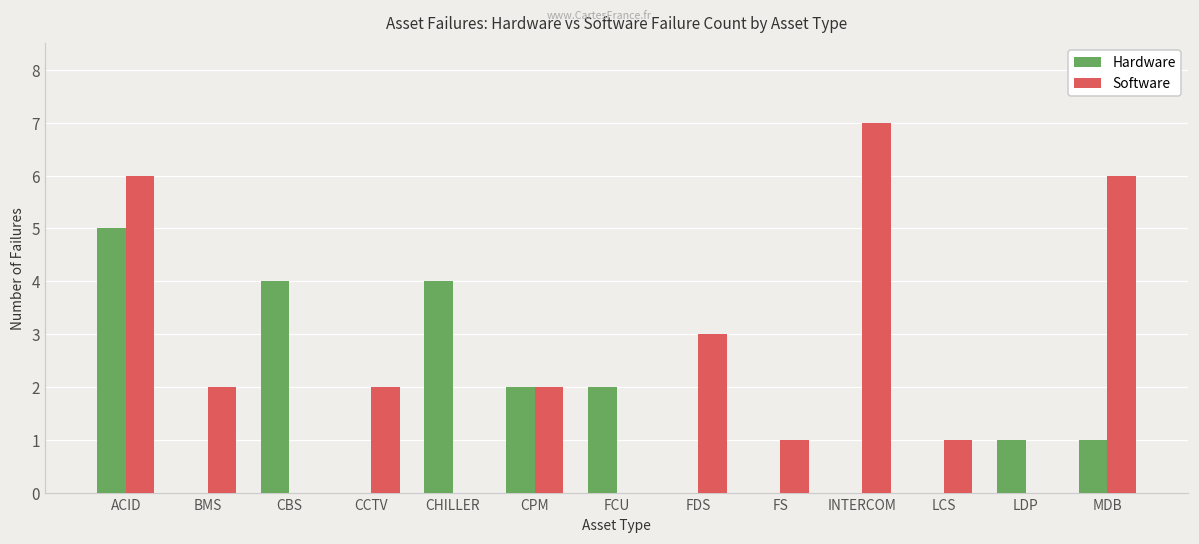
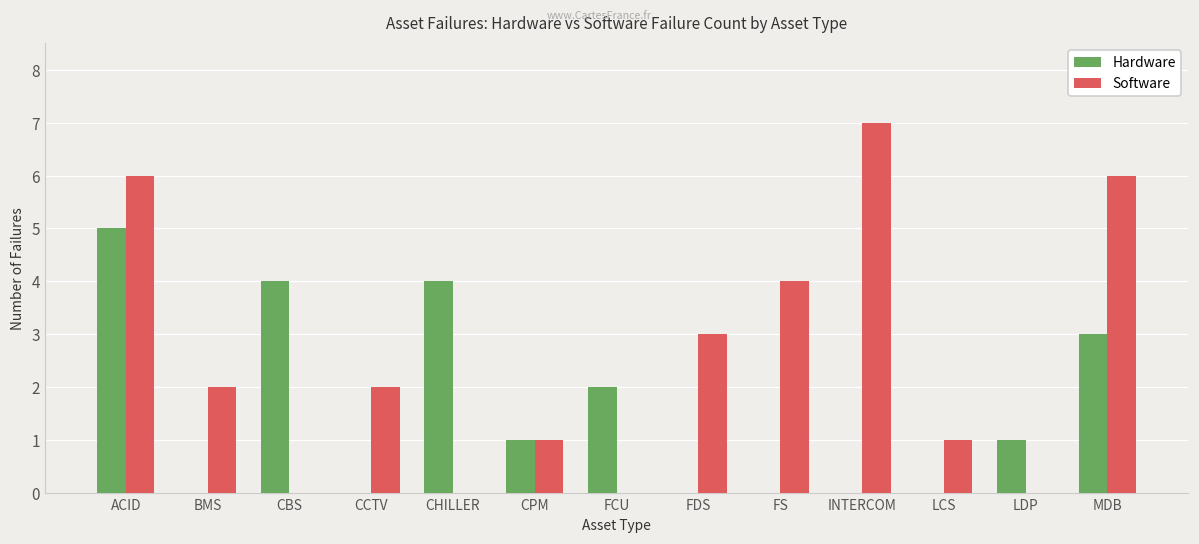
  {
    "Hardware": {
      "ACID": 5,
      "BMS": 0,
      "CBS": 4,
      "CCTV": 0,
      "CHILLER": 4,
-     "CPM": 2,
+     "CPM": 1,
      "FCU": 2,
      "FDS": 0,
      "FS": 0,
      "INTERCOM": 0,
      "LCS": 0,
      "LDP": 1,
-     "MDB": 1
+     "MDB": 3
    },
    "Software": {
      "ACID": 6,
      "BMS": 2,
      "CBS": 0,
      "CCTV": 2,
      "CHILLER": 0,
-     "CPM": 2,
+     "CPM": 1,
      "FCU": 0,
      "FDS": 3,
-     "FS": 1,
+     "FS": 4,
      "INTERCOM": 7,
      "LCS": 1,
      "LDP": 0,
      "MDB": 6
    }
  }
